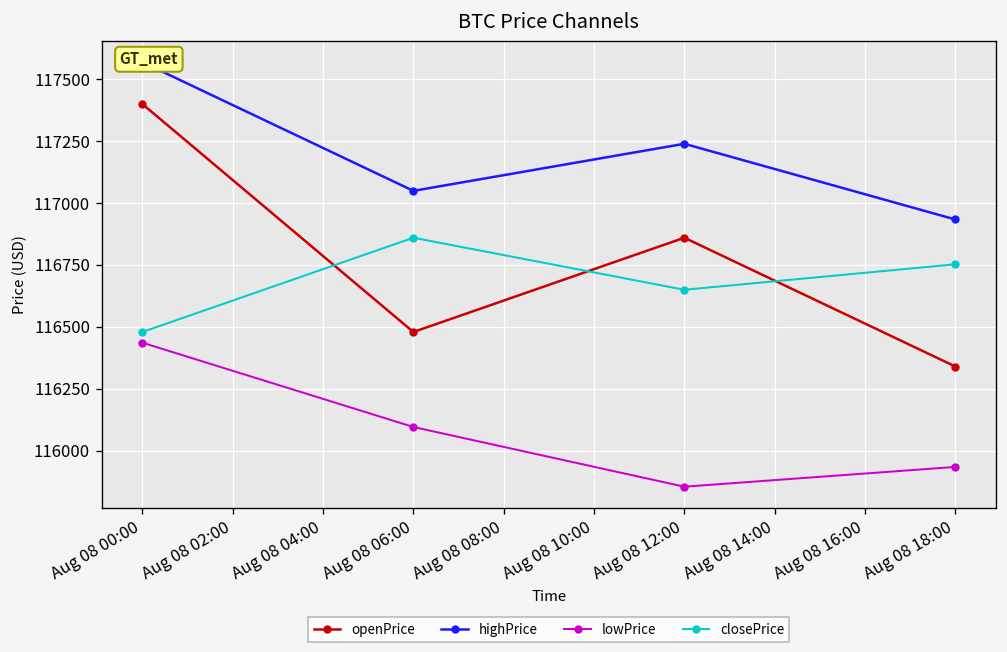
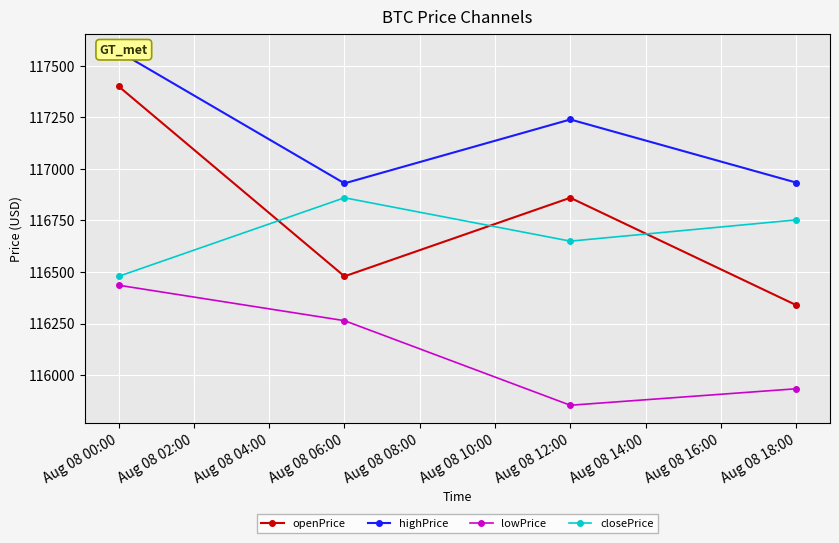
  {
    "openPrice": {
      "Aug 08 00:00": 117400,
      "Aug 08 06:00": 116480,
      "Aug 08 12:00": 116860,
      "Aug 08 18:00": 116340
    },
    "highPrice": {
-     "Aug 08 06:00": 117050,
+     "Aug 08 06:00": 116930,
      "Aug 08 12:00": 117240,
      "Aug 08 18:00": 116930
    },
    "lowPrice": {
      "Aug 08 00:00": 116440,
-     "Aug 08 06:00": 116100,
+     "Aug 08 06:00": 116260,
      "Aug 08 12:00": 115850,
      "Aug 08 18:00": 115930
    },
    "closePrice": {
      "Aug 08 00:00": 116480,
      "Aug 08 06:00": 116860,
      "Aug 08 12:00": 116650,
      "Aug 08 18:00": 116750
    }
  }
